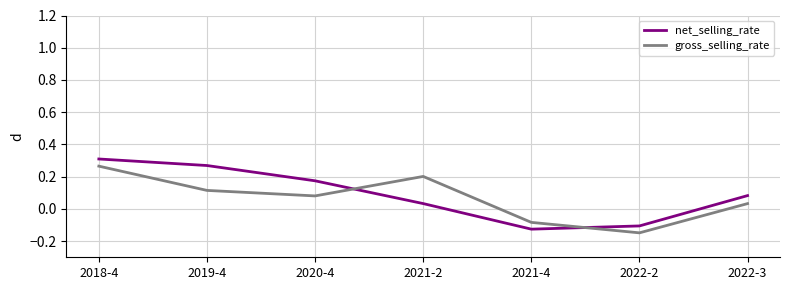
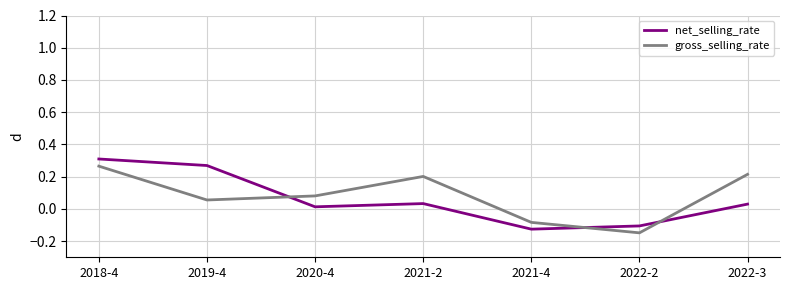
  {
    "net_selling_rate": {
      "2018-4": 0.31,
      "2019-4": 0.27,
-     "2020-4": 0.17,
+     "2020-4": 0.01,
      "2021-2": 0.03,
      "2021-4": -0.13,
      "2022-2": -0.11,
-     "2022-3": 0.08
+     "2022-3": 0.03
    },
    "gross_selling_rate": {
      "2018-4": 0.27,
-     "2019-4": 0.11,
+     "2019-4": 0.06,
      "2020-4": 0.08,
      "2021-2": 0.20,
      "2021-4": -0.08,
      "2022-2": -0.15,
-     "2022-3": 0.03
+     "2022-3": 0.21
    }
  }
